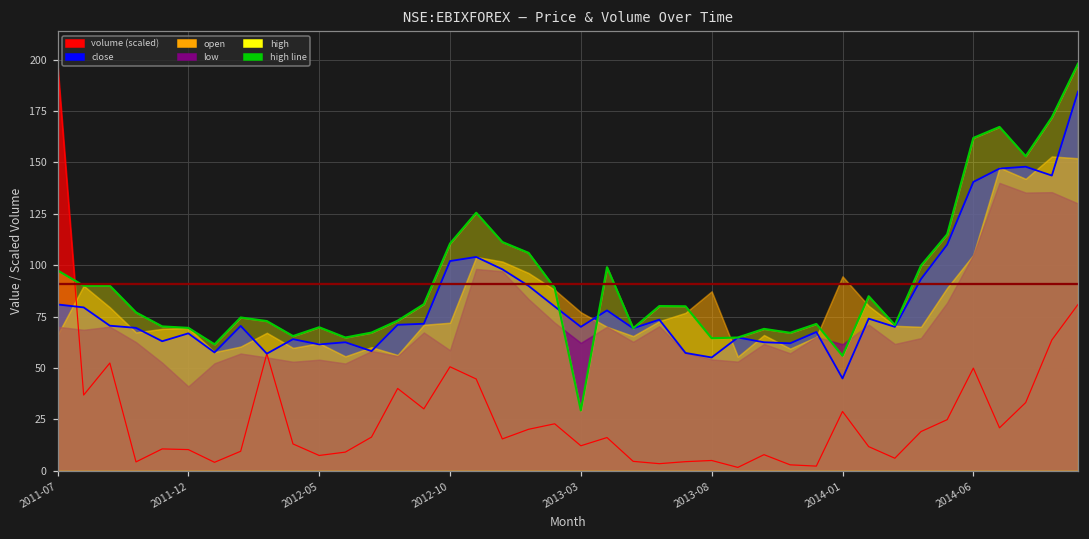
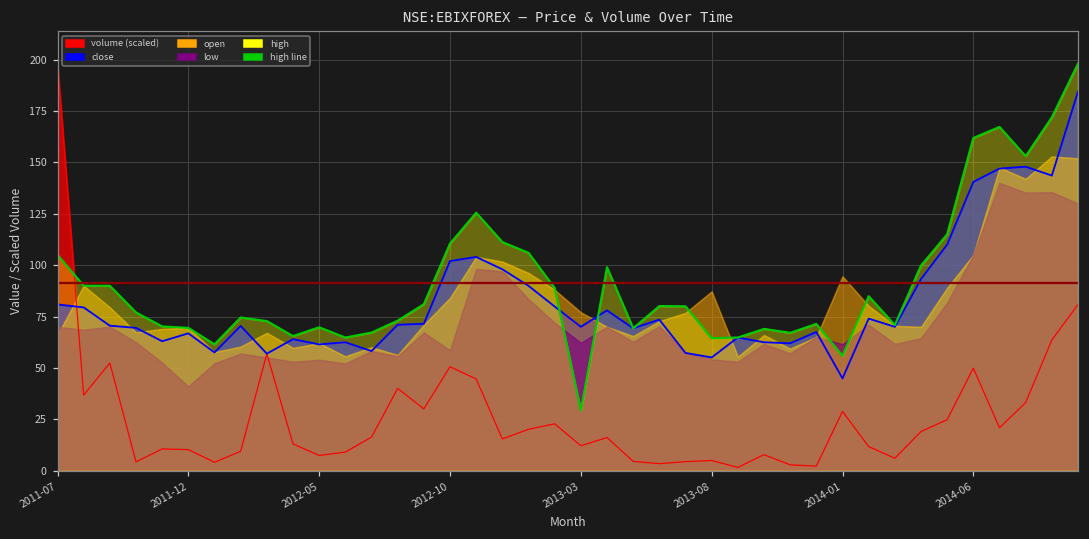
  {
    "close": {
      "2011-07": 81,
      "2011-12": 67,
      "2012-10": 102,
      "2013-03": 70,
      "2014-01": 45,
      "2014-06": 141
    },
    "open": {
      "2011-07": 66,
-     "2012-10": 72,
+     "2012-10": 84,
      "2013-03": 77,
      "2013-08": 87,
      "2014-01": 95
    },
    "low": {
      "2011-07": 70,
      "2011-12": 41,
      "2012-05": 54,
      "2012-10": 59,
      "2013-03": 62,
      "2014-01": 62
    },
    "high": {
-     "2011-07": 97,
+     "2011-07": 105,
      "2012-05": 70,
      "2012-10": 111,
      "2013-03": 29,
      "2013-08": 64,
      "2014-01": 56,
      "2014-06": 162
    }
  }
